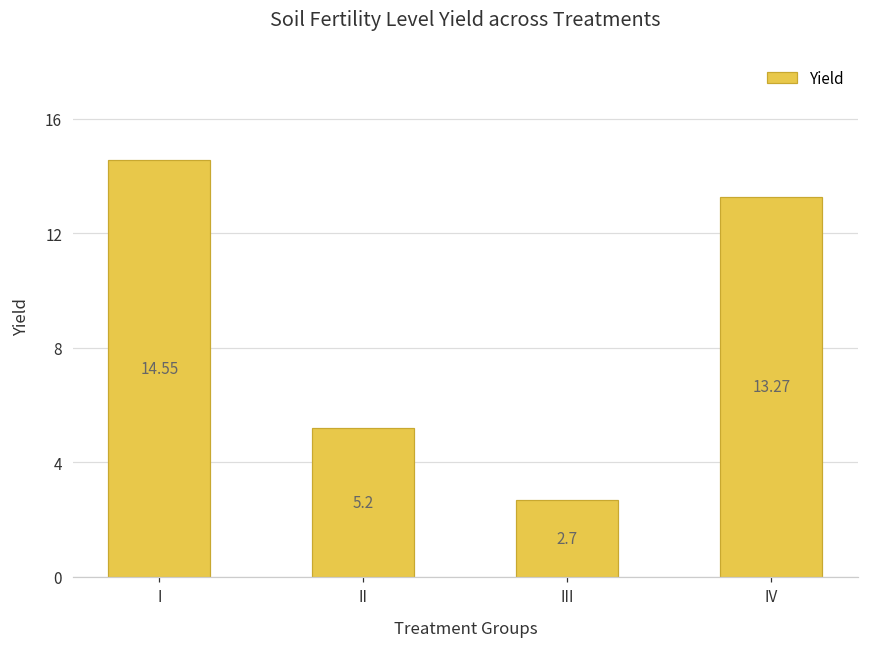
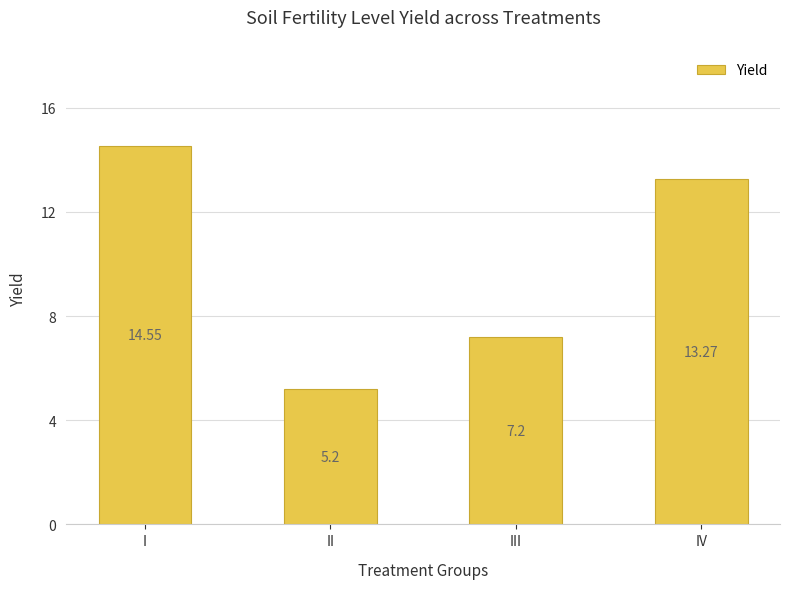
  {
    "I": 14.55,
    "II": 5.2,
-   "III": 2.7,
+   "III": 7.2,
    "IV": 13.27
  }
